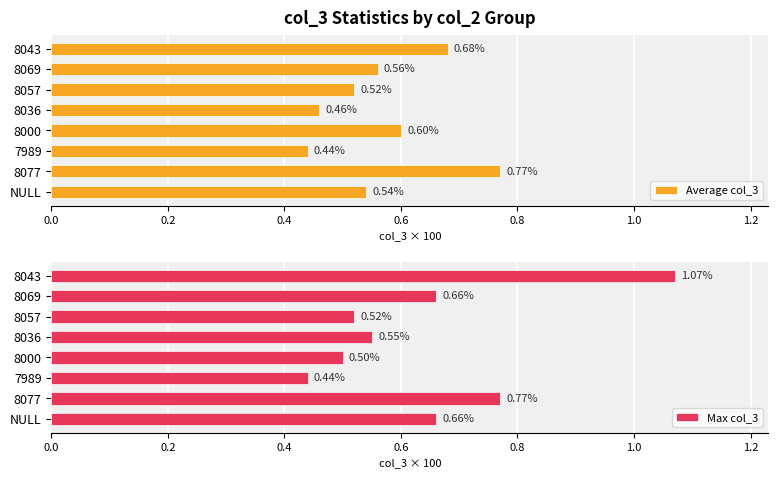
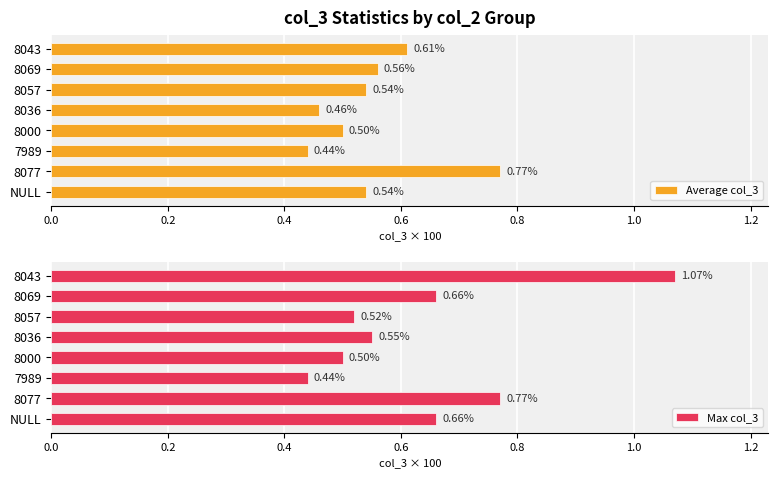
  {
    "col_3 Statistics by col_2 Group": {
-     "8043": "0.68%",
+     "8043": "0.61%",
      "8069": "0.56%",
-     "8057": "0.52%",
+     "8057": "0.54%",
      "8036": "0.46%",
-     "8000": "0.60%",
+     "8000": "0.50%",
      "7989": "0.44%",
      "8077": "0.77%",
      "NULL": "0.54%"
    }
  }
